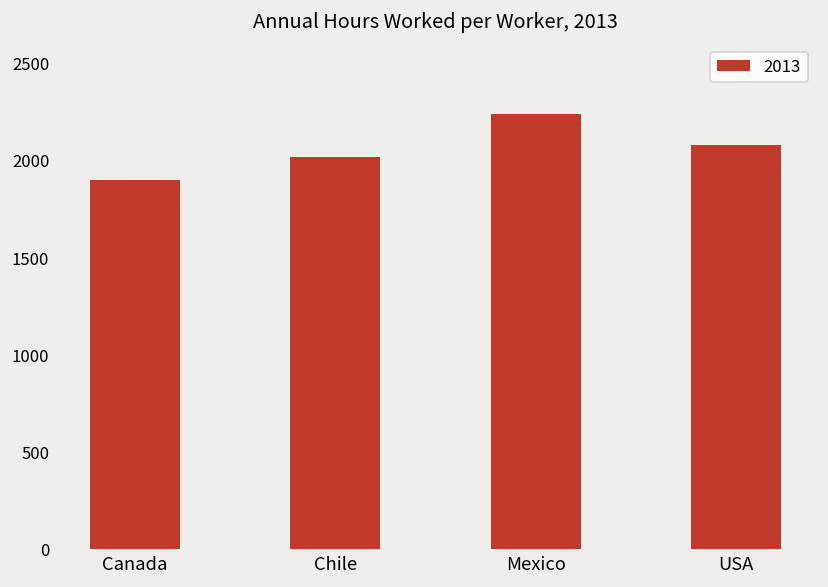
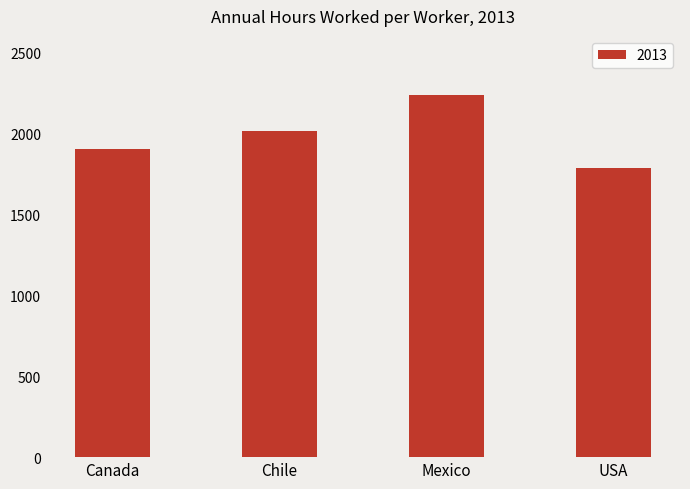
  {
    "Canada": 1900,
    "Chile": 2020,
    "Mexico": 2240,
-   "USA": 2080
+   "USA": 1790
  }
